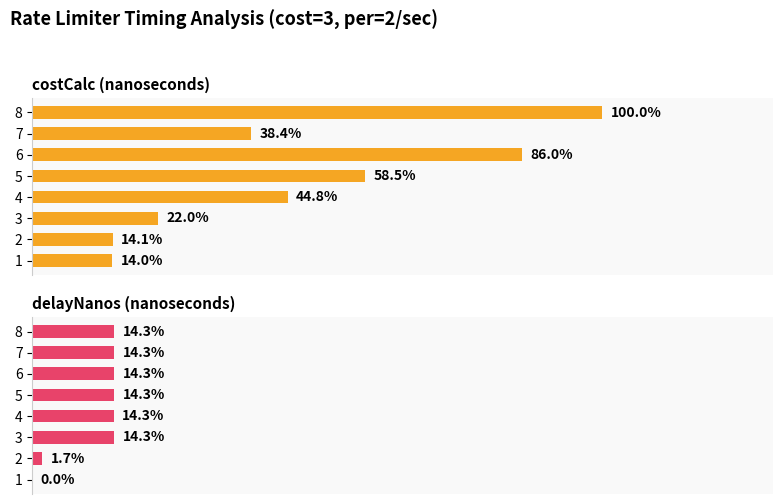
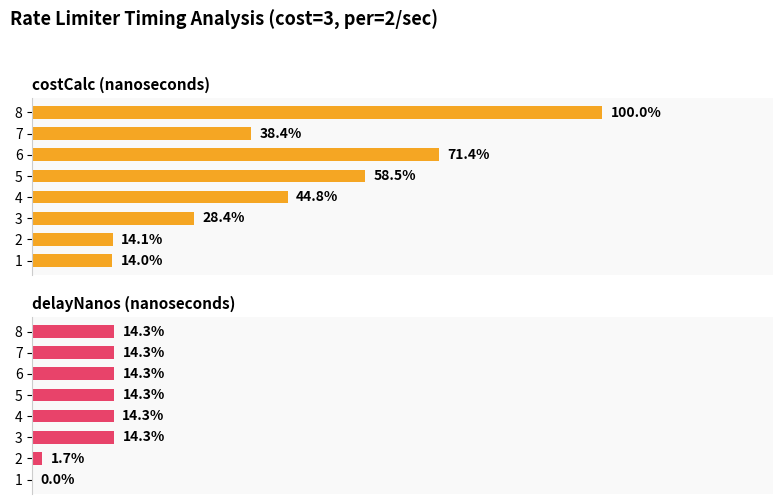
  {
    "costCalc (nanoseconds)": {
      "8": "100.0%",
      "7": "38.4%",
-     "6": "86.0%",
+     "6": "71.4%",
      "5": "58.5%",
      "4": "44.8%",
-     "3": "22.0%",
+     "3": "28.4%",
      "2": "14.1%",
      "1": "14.0%"
    },
    "delayNanos (nanoseconds)": {
      "8": "14.3%",
      "7": "14.3%",
      "6": "14.3%",
      "5": "14.3%",
      "4": "14.3%",
      "3": "14.3%",
      "2": "1.7%",
      "1": "0.0%"
    }
  }
